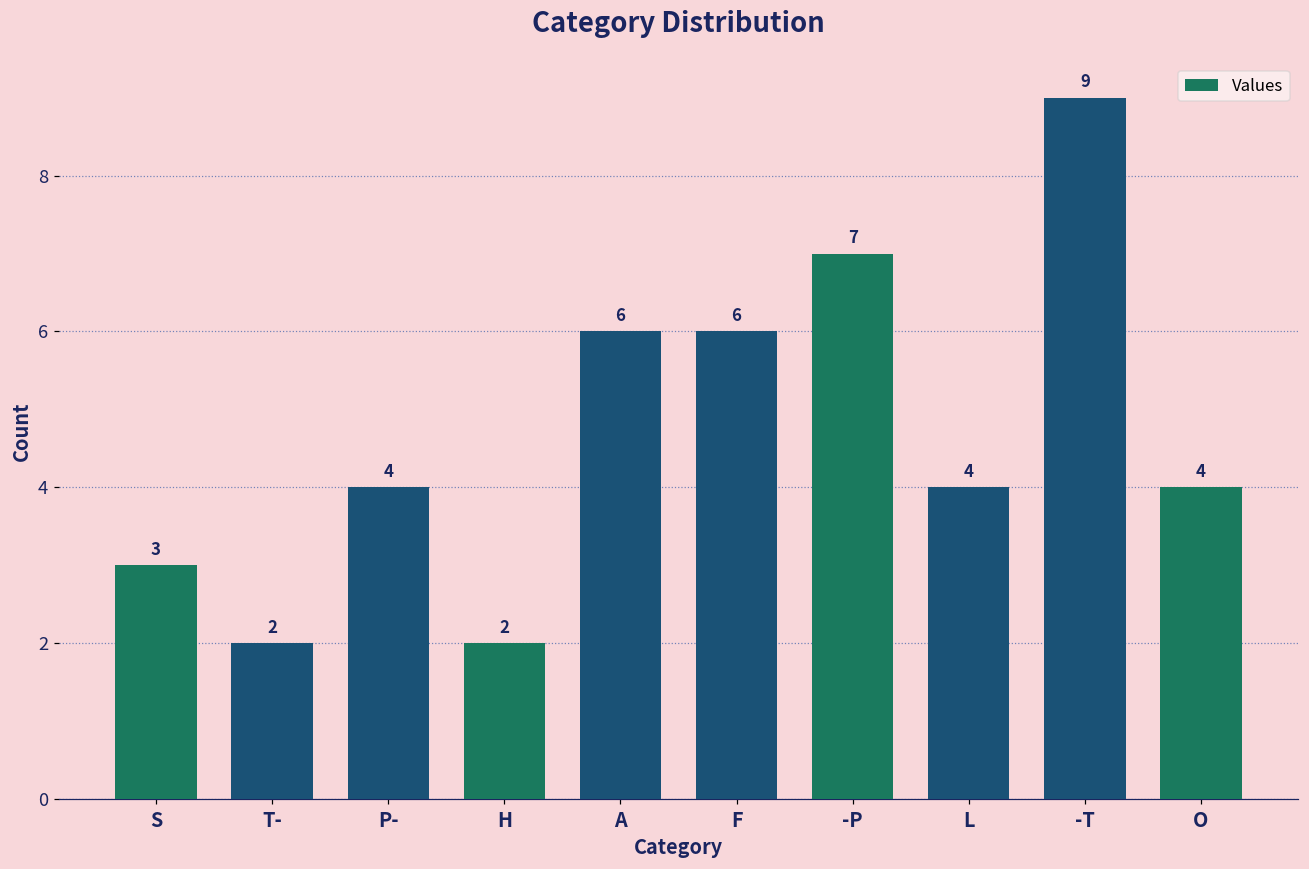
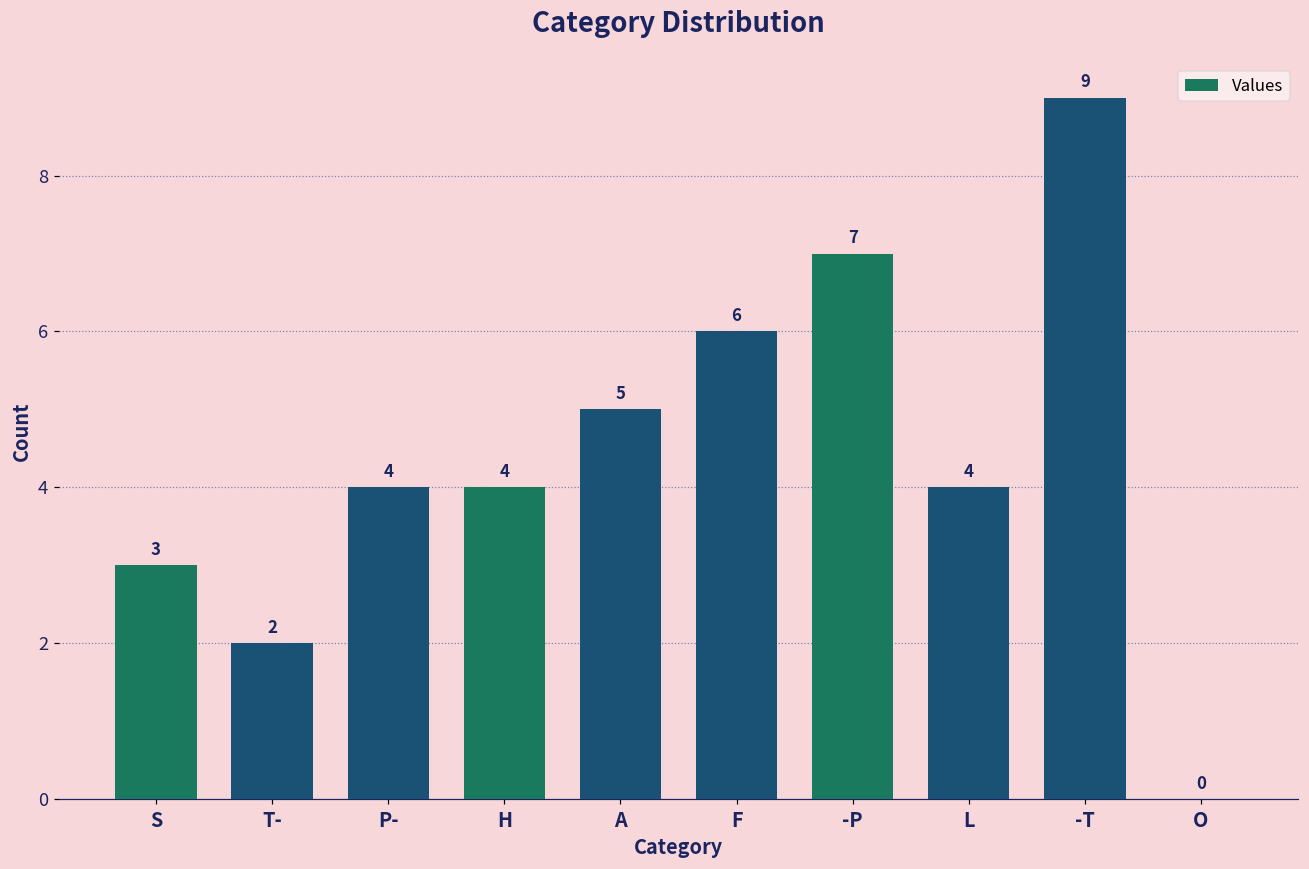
  {
    "S": 3,
    "T-": 2,
    "P-": 4,
-   "H": 2,
-   "A": 6,
+   "H": 4,
+   "A": 5,
    "F": 6,
    "-P": 7,
    "L": 4,
    "-T": 9,
-   "O": 4
+   "O": 0
  }
